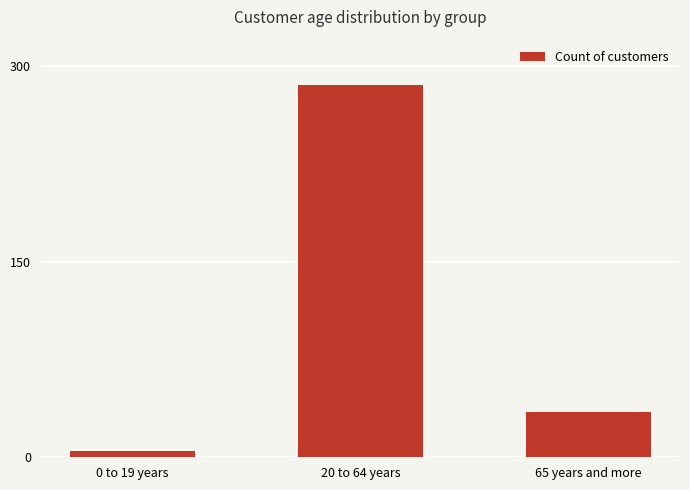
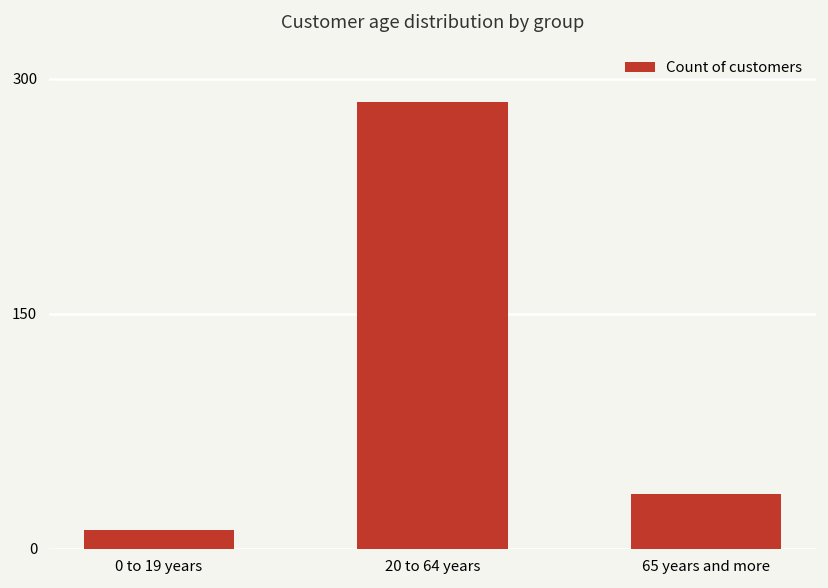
  {
-   "0 to 19 years": 5,
+   "0 to 19 years": 12,
    "20 to 64 years": 285,
    "65 years and more": 35
  }
